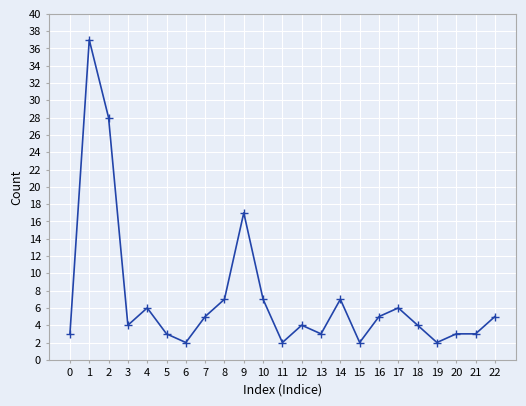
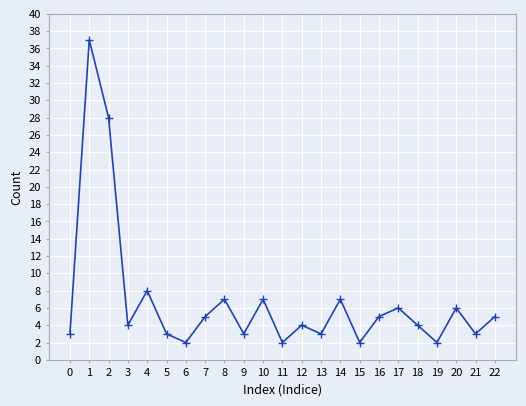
  {
    "0": 3,
    "1": 37,
    "2": 28,
    "3": 4,
-   "4": 6,
+   "4": 8,
    "5": 3,
    "6": 2,
    "7": 5,
    "8": 7,
-   "9": 17,
+   "9": 3,
    "10": 7,
    "11": 2,
    "12": 4,
    "13": 3,
    "14": 7,
    "15": 2,
    "16": 5,
    "17": 6,
    "18": 4,
    "19": 2,
-   "20": 3,
+   "20": 6,
    "21": 3,
    "22": 5
  }
